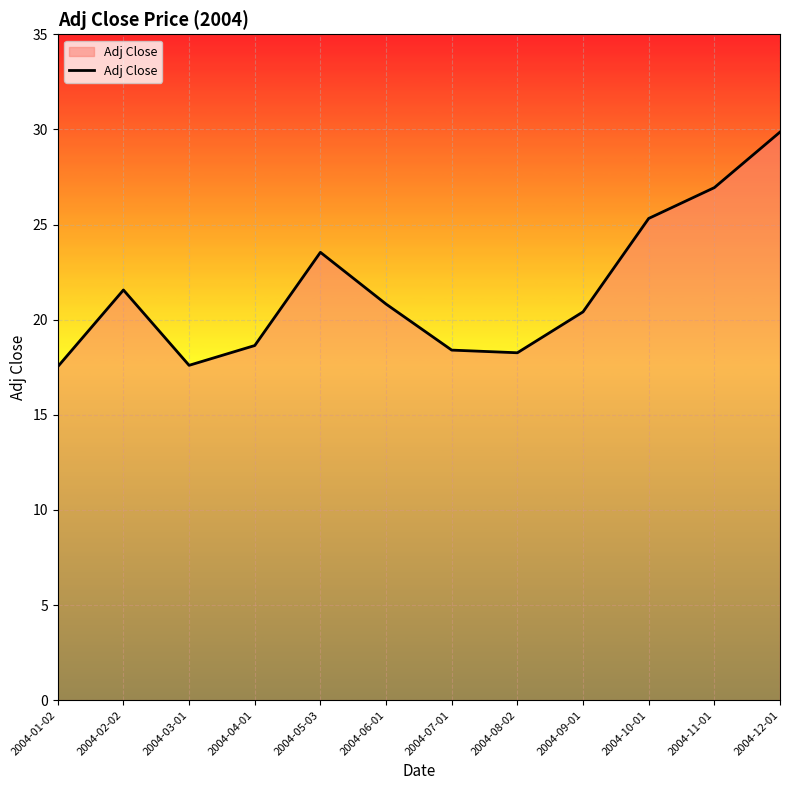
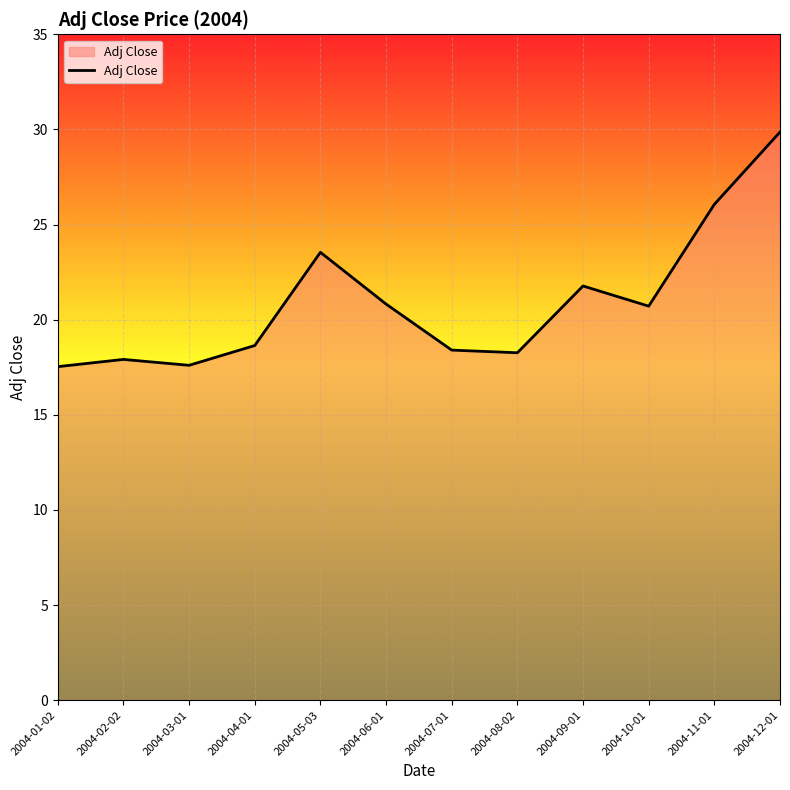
  {
    "2004-01-02": 17.5,
-   "2004-02-02": 21.6,
+   "2004-02-02": 17.9,
    "2004-03-01": 17.6,
    "2004-04-01": 18.6,
    "2004-05-03": 23.5,
    "2004-06-01": 20.8,
    "2004-07-01": 18.4,
    "2004-08-02": 18.3,
-   "2004-09-01": 20.4,
-   "2004-10-01": 25.3,
-   "2004-11-01": 26.9,
+   "2004-09-01": 21.8,
+   "2004-10-01": 20.7,
+   "2004-11-01": 26.1,
    "2004-12-01": 29.9
  }
